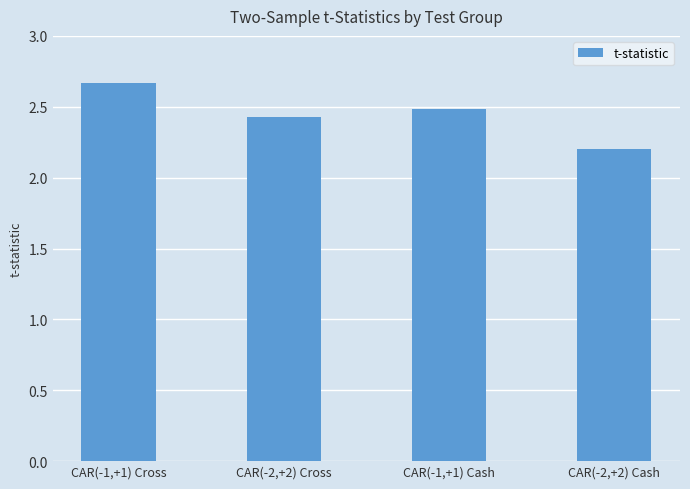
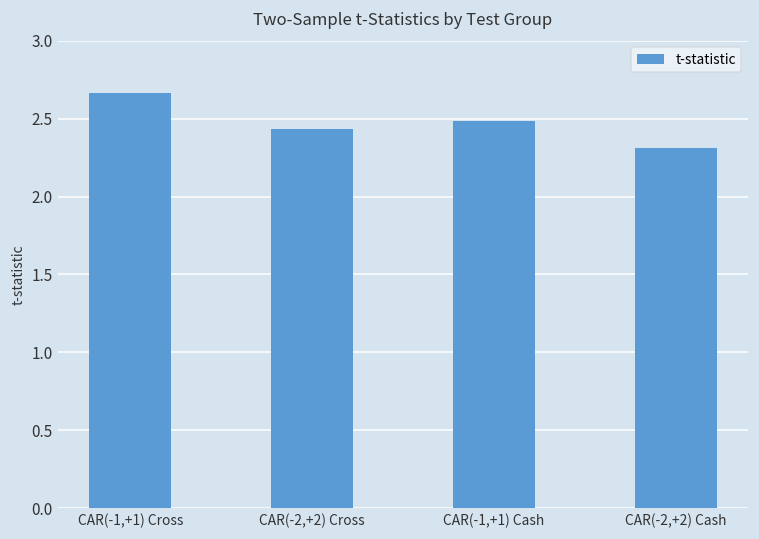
  {
    "CAR(-1,+1) Cross": 2.67,
    "CAR(-2,+2) Cross": 2.43,
    "CAR(-1,+1) Cash": 2.49,
-   "CAR(-2,+2) Cash": 2.20
+   "CAR(-2,+2) Cash": 2.31
  }
